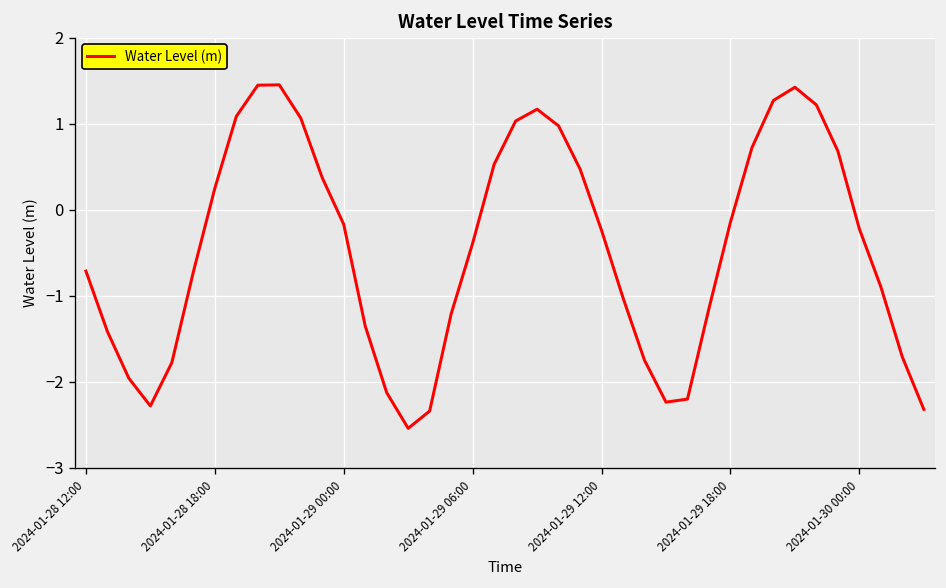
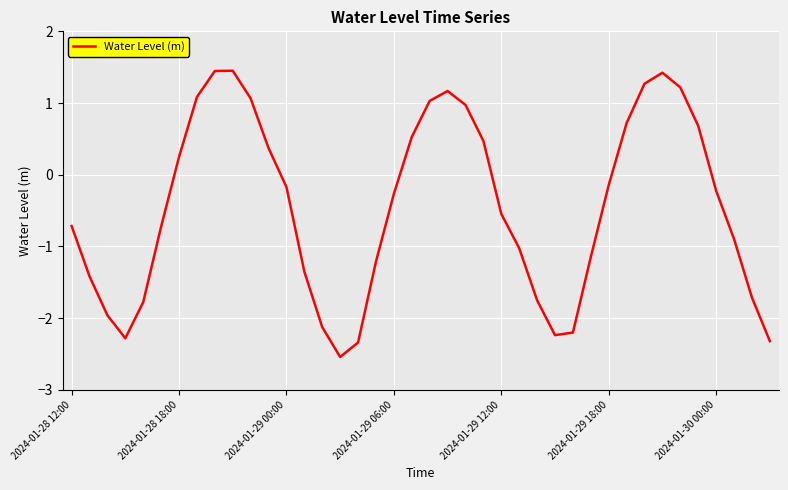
  {
    "2024-01-28 12:00": -0.7,
    "2024-01-28 18:00": 0.2,
    "2024-01-29 00:00": -0.2,
-   "2024-01-29 06:00": -0.4,
-   "2024-01-29 12:00": -0.2,
+   "2024-01-29 06:00": -0.3,
+   "2024-01-29 12:00": -0.5,
    "2024-01-29 18:00": -0.1,
    "2024-01-30 00:00": -0.2
  }
